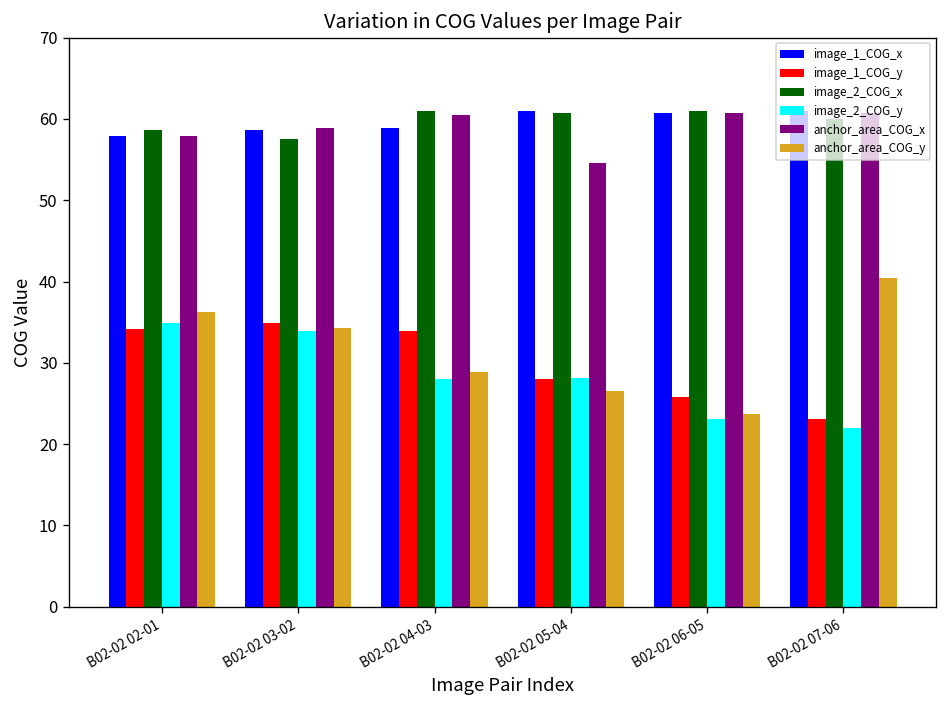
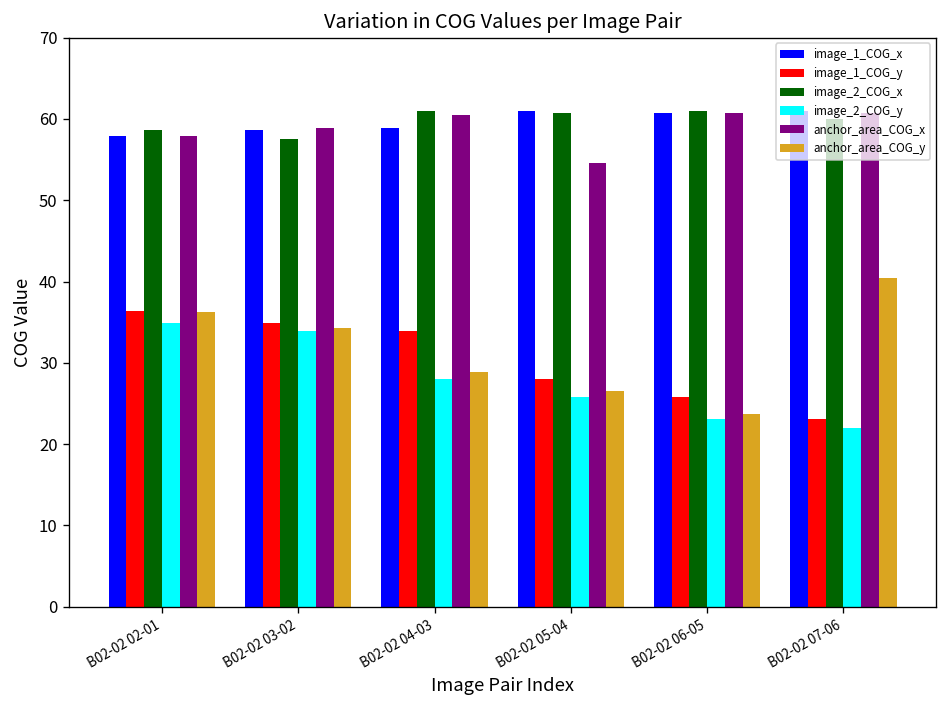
  {
    "image_1_COG_x": {
      "B02-02 02-01": 58,
      "B02-02 03-02": 59,
      "B02-02 04-03": 59,
      "B02-02 05-04": 61,
      "B02-02 06-05": 61
    },
    "image_1_COG_y": {
-     "B02-02 02-01": 34,
+     "B02-02 02-01": 36,
      "B02-02 03-02": 35,
      "B02-02 04-03": 34,
      "B02-02 05-04": 28,
      "B02-02 06-05": 26,
      "B02-02 07-06": 23
    },
    "image_2_COG_x": {
      "B02-02 02-01": 59,
      "B02-02 03-02": 58,
      "B02-02 04-03": 61,
      "B02-02 05-04": 61,
      "B02-02 06-05": 61
    },
    "image_2_COG_y": {
      "B02-02 02-01": 35,
      "B02-02 03-02": 34,
      "B02-02 04-03": 28,
-     "B02-02 05-04": 28,
+     "B02-02 05-04": 26,
      "B02-02 06-05": 23,
      "B02-02 07-06": 22
    },
    "anchor_area_COG_x": {
      "B02-02 02-01": 58,
      "B02-02 03-02": 59,
      "B02-02 04-03": 60,
      "B02-02 05-04": 55,
      "B02-02 06-05": 61
    },
    "anchor_area_COG_y": {
      "B02-02 02-01": 36,
      "B02-02 03-02": 34,
      "B02-02 04-03": 29,
      "B02-02 05-04": 26,
      "B02-02 06-05": 24,
      "B02-02 07-06": 40
    }
  }
